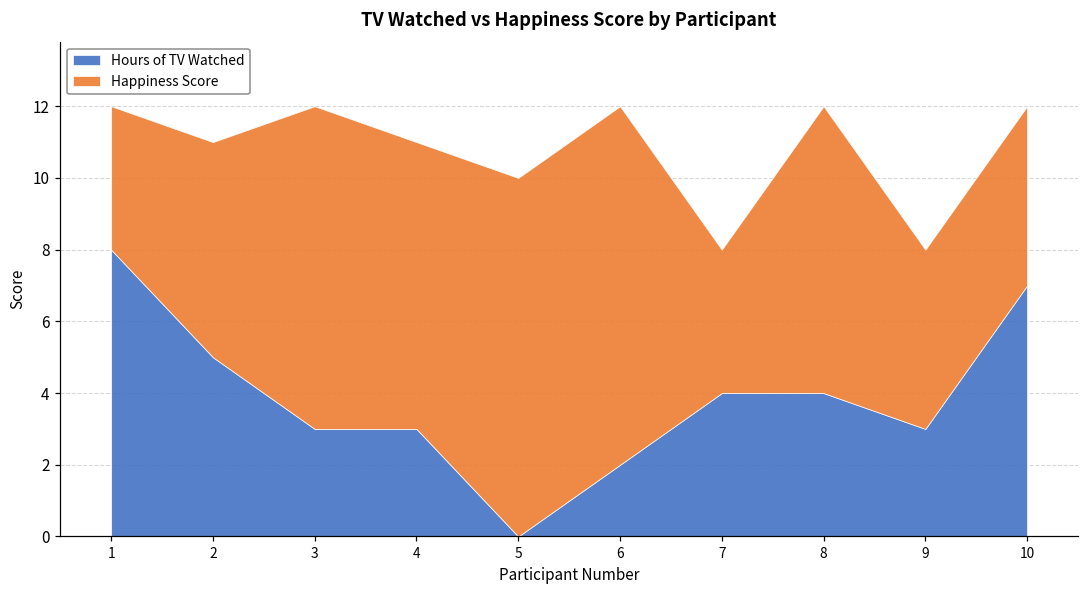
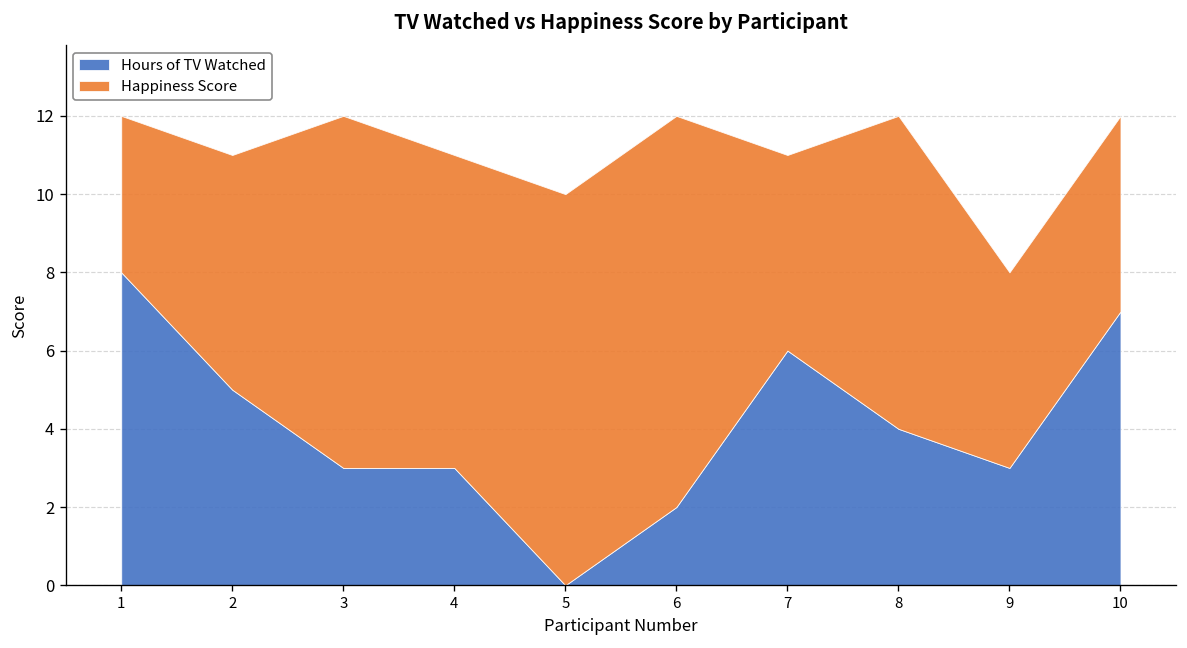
  {
    "Hours of TV Watched": {
      "1": 8,
      "2": 5,
      "3": 3,
      "4": 3,
      "5": 0,
      "6": 2,
-     "7": 4,
+     "7": 6,
      "8": 4,
      "9": 3,
      "10": 7
    },
    "Happiness Score": {
      "1": 4,
      "2": 6,
      "3": 9,
      "4": 8,
      "5": 10,
      "6": 10,
-     "7": 4,
+     "7": 5,
      "8": 8,
      "9": 5,
      "10": 5
    }
  }
